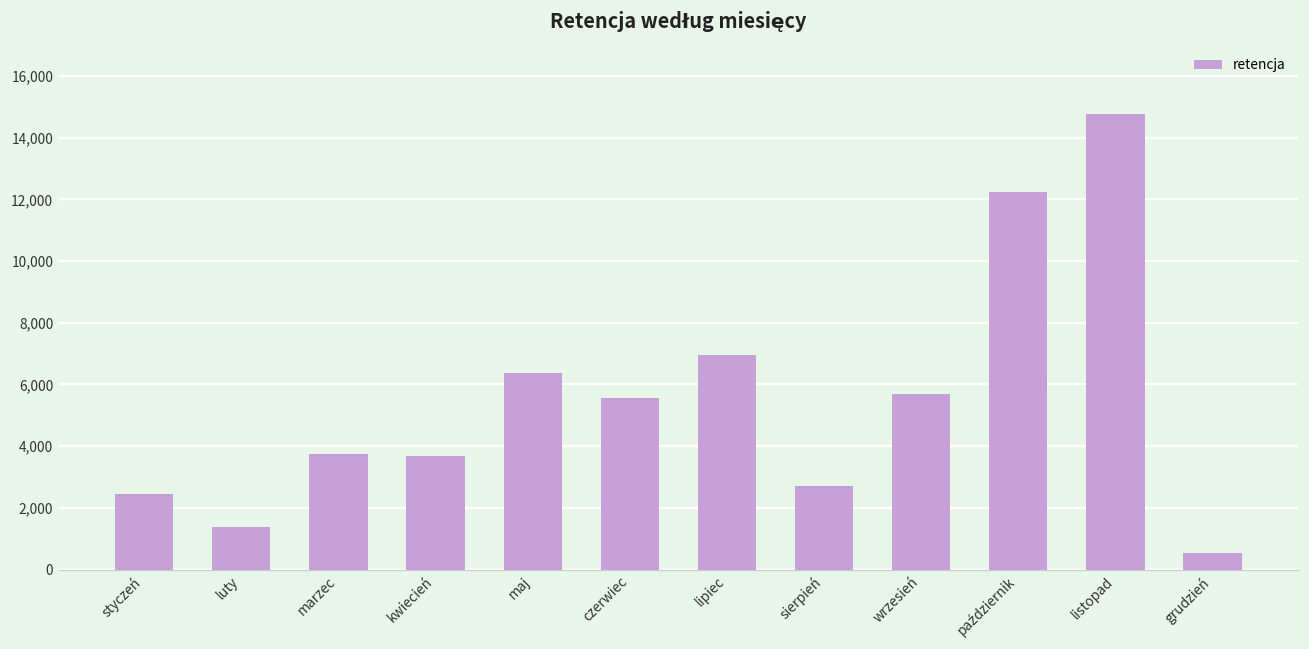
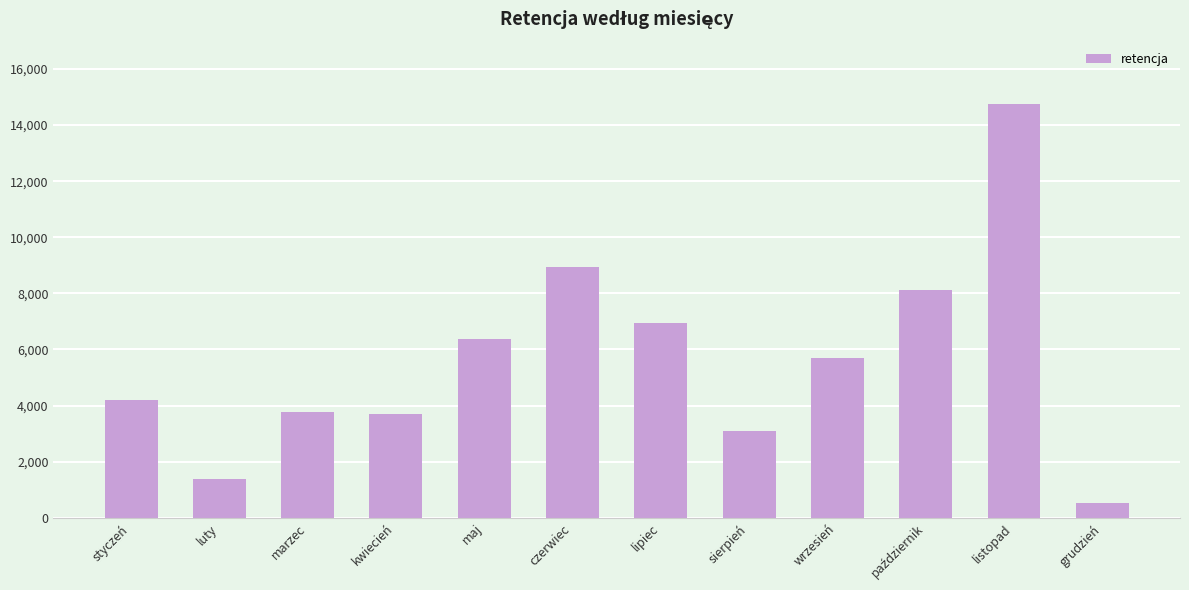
  {
-   "styczeń": "2,500",
+   "styczeń": "4,200",
    "luty": "1,400",
    "marzec": "3,800",
    "kwiecień": "3,700",
    "maj": "6,400",
-   "czerwiec": "5,600",
+   "czerwiec": "8,900",
    "lipiec": "6,900",
-   "sierpień": "2,700",
+   "sierpień": "3,100",
    "wrzesień": "5,700",
-   "październik": "12,200",
+   "październik": "8,100",
    "listopad": "14,800",
    "grudzień": "500"
  }
